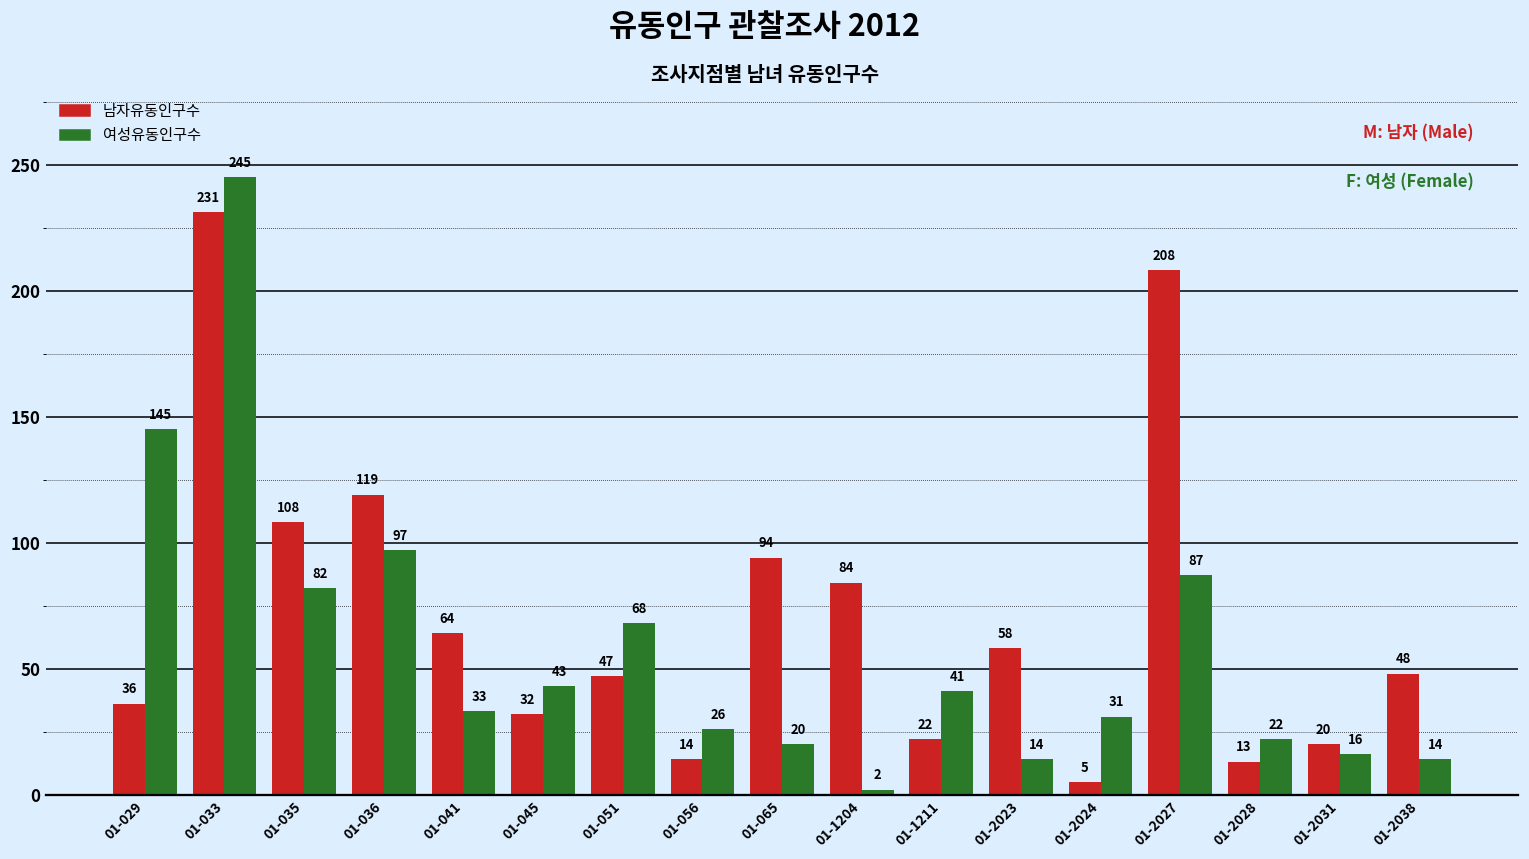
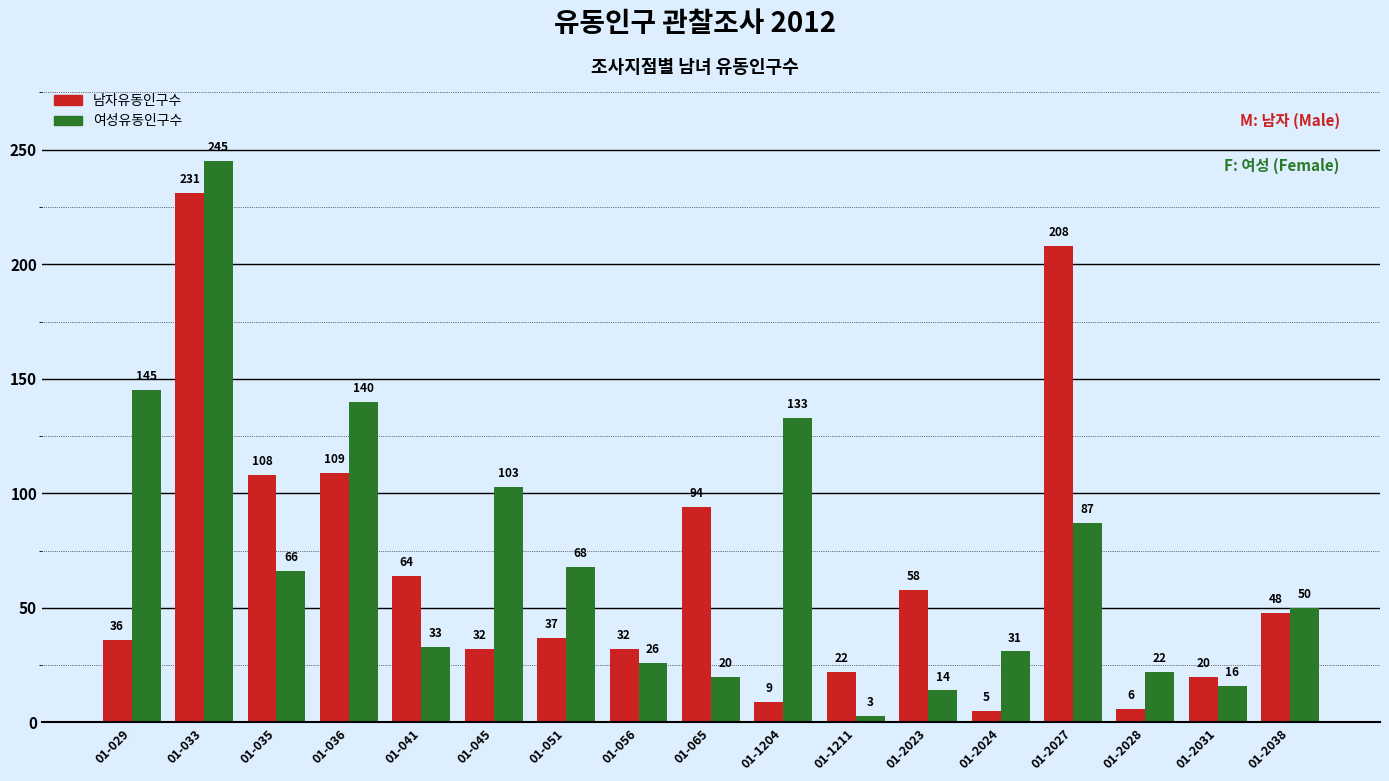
  {
    "남자유동인구수": {
      "01-029": 36,
      "01-033": 231,
      "01-035": 108,
-     "01-036": 119,
+     "01-036": 109,
      "01-041": 64,
      "01-045": 32,
-     "01-051": 47,
-     "01-056": 14,
+     "01-051": 37,
+     "01-056": 32,
      "01-065": 94,
-     "01-1204": 84,
+     "01-1204": 9,
      "01-1211": 22,
      "01-2023": 58,
      "01-2024": 5,
      "01-2027": 208,
-     "01-2028": 13,
+     "01-2028": 6,
      "01-2031": 20,
      "01-2038": 48
    },
    "여성유동인구수": {
      "01-029": 145,
      "01-033": 245,
-     "01-035": 82,
-     "01-036": 97,
+     "01-035": 66,
+     "01-036": 140,
      "01-041": 33,
-     "01-045": 43,
+     "01-045": 103,
      "01-051": 68,
      "01-056": 26,
      "01-065": 20,
-     "01-1204": 2,
-     "01-1211": 41,
+     "01-1204": 133,
+     "01-1211": 3,
      "01-2023": 14,
      "01-2024": 31,
      "01-2027": 87,
      "01-2028": 22,
      "01-2031": 16,
-     "01-2038": 14
+     "01-2038": 50
    }
  }
